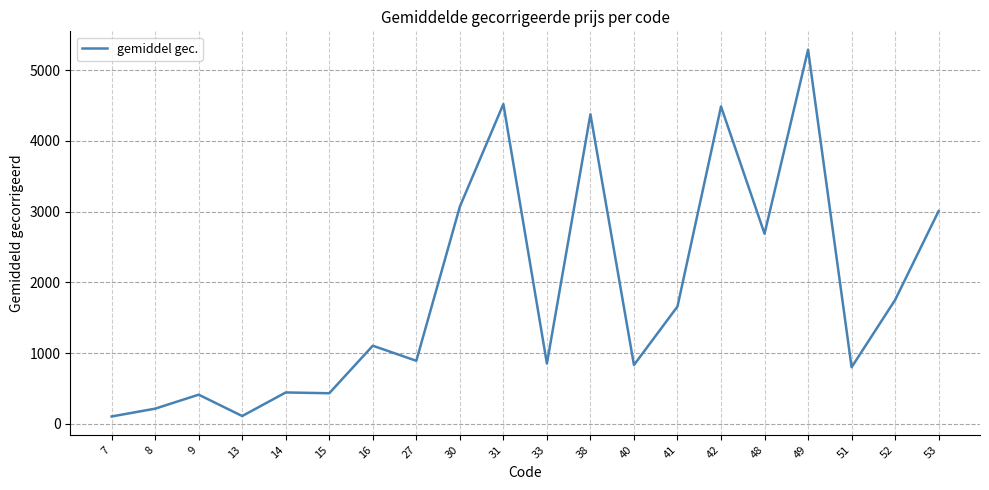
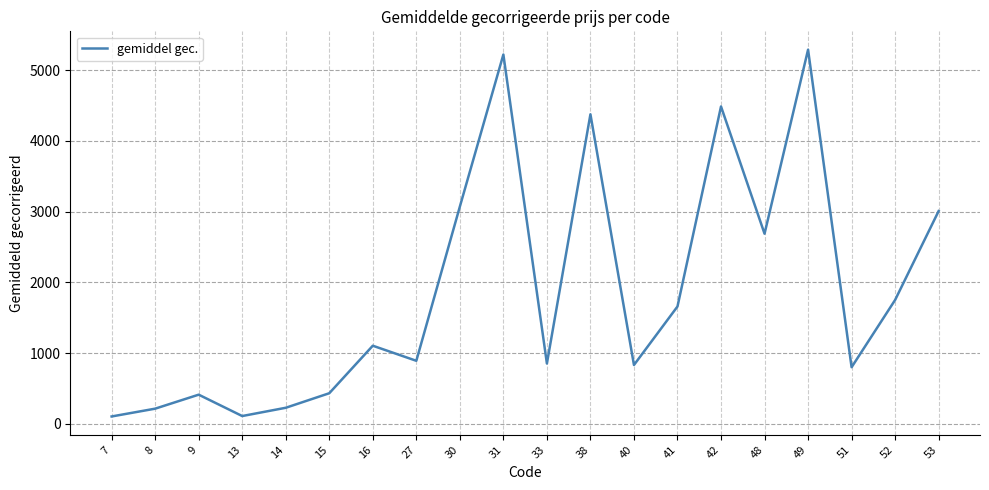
  {
    "7": 100,
    "8": 200,
    "9": 400,
    "13": 100,
-   "14": 400,
+   "14": 200,
    "15": 400,
    "16": 1100,
    "27": 900,
    "30": 3100,
-   "31": 4500,
+   "31": 5200,
    "33": 900,
    "38": 4400,
    "40": 800,
    "41": 1700,
    "42": 4500,
    "48": 2700,
    "49": 5300,
    "51": 800,
    "52": 1800,
    "53": 3000
  }
